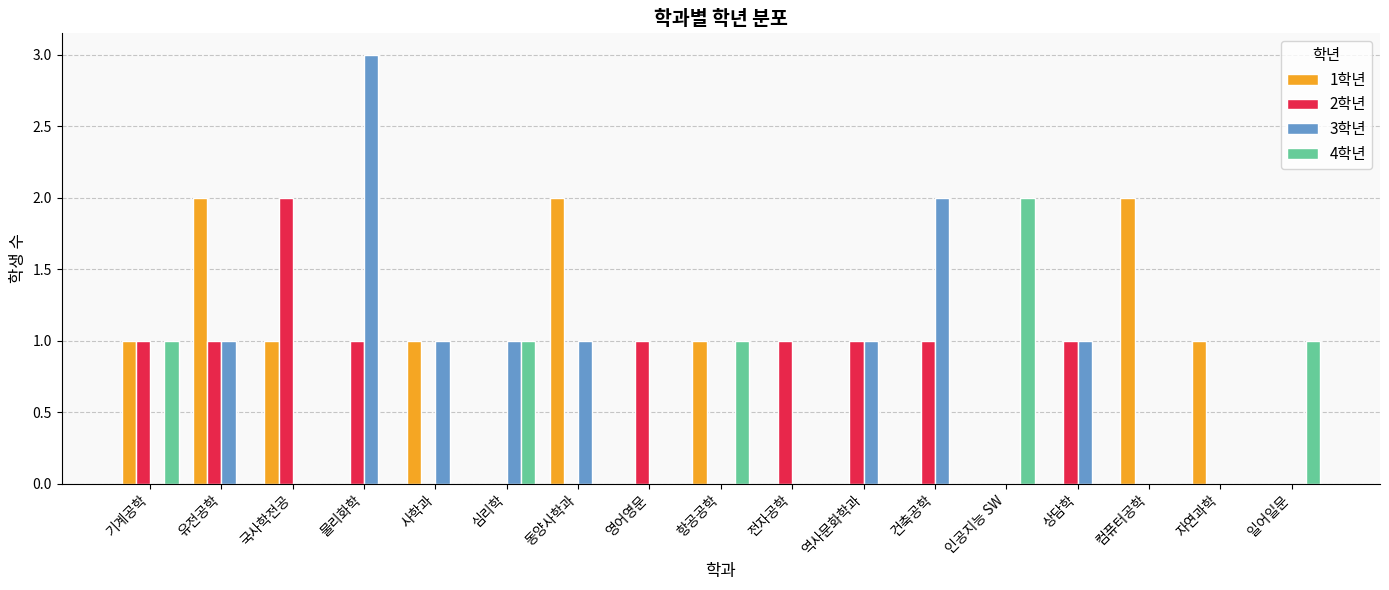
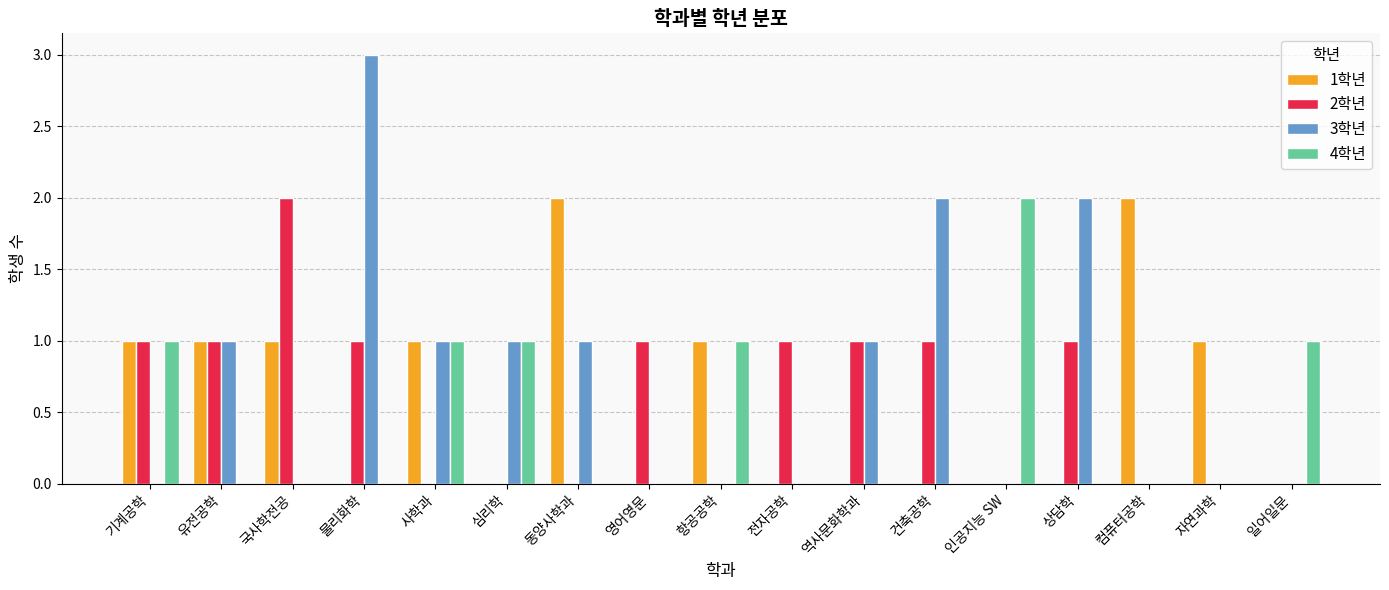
  {
    "1학년": {
      "기계공학": 1,
-     "유전공학": 2,
+     "유전공학": 1,
      "국사학전공": 1,
      "물리화학": 0,
      "사학과": 1,
      "심리학": 0,
      "동양사학과": 2,
      "영어영문": 0,
      "항공공학": 1,
      "전자공학": 0,
      "역사문화학과": 0,
      "건축공학": 0,
      "인공지능 SW": 0,
      "상담학": 0,
      "컴퓨터공학": 2,
      "자연과학": 1,
      "일어일문": 0
    },
    "2학년": {
      "기계공학": 1,
      "유전공학": 1,
      "국사학전공": 2,
      "물리화학": 1,
      "사학과": 0,
      "심리학": 0,
      "동양사학과": 0,
      "영어영문": 1,
      "항공공학": 0,
      "전자공학": 1,
      "역사문화학과": 1,
      "건축공학": 1,
      "인공지능 SW": 0,
      "상담학": 1,
      "컴퓨터공학": 0,
      "자연과학": 0,
      "일어일문": 0
    },
    "3학년": {
      "기계공학": 0,
      "유전공학": 1,
      "국사학전공": 0,
      "물리화학": 3,
      "사학과": 1,
      "심리학": 1,
      "동양사학과": 1,
      "영어영문": 0,
      "항공공학": 0,
      "전자공학": 0,
      "역사문화학과": 1,
      "건축공학": 2,
      "인공지능 SW": 0,
-     "상담학": 1,
+     "상담학": 2,
      "컴퓨터공학": 0,
      "자연과학": 0,
      "일어일문": 0
    },
    "4학년": {
      "기계공학": 1,
      "유전공학": 0,
      "국사학전공": 0,
      "물리화학": 0,
-     "사학과": 0,
+     "사학과": 1,
      "심리학": 1,
      "동양사학과": 0,
      "영어영문": 0,
      "항공공학": 1,
      "전자공학": 0,
      "역사문화학과": 0,
      "건축공학": 0,
      "인공지능 SW": 2,
      "상담학": 0,
      "컴퓨터공학": 0,
      "자연과학": 0,
      "일어일문": 1
    }
  }
